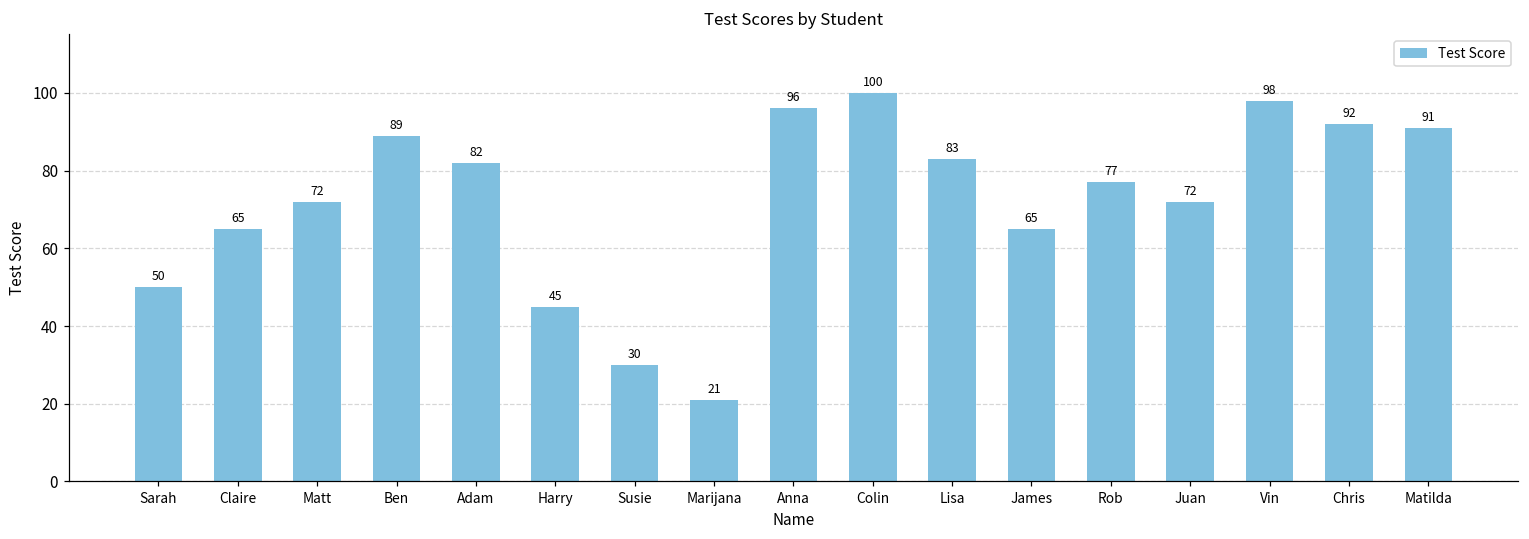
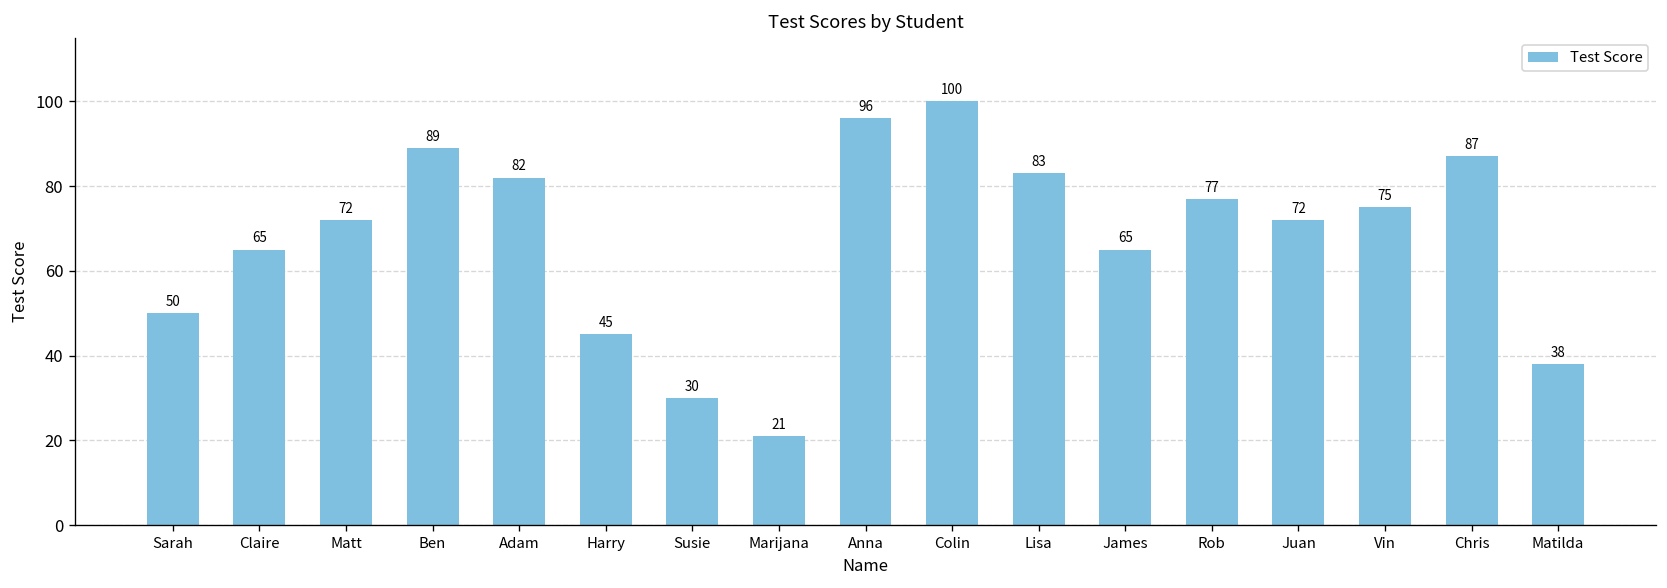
  {
    "Sarah": 50,
    "Claire": 65,
    "Matt": 72,
    "Ben": 89,
    "Adam": 82,
    "Harry": 45,
    "Susie": 30,
    "Marijana": 21,
    "Anna": 96,
    "Colin": 100,
    "Lisa": 83,
    "James": 65,
    "Rob": 77,
    "Juan": 72,
-   "Vin": 98,
-   "Chris": 92,
-   "Matilda": 91
+   "Vin": 75,
+   "Chris": 87,
+   "Matilda": 38
  }
